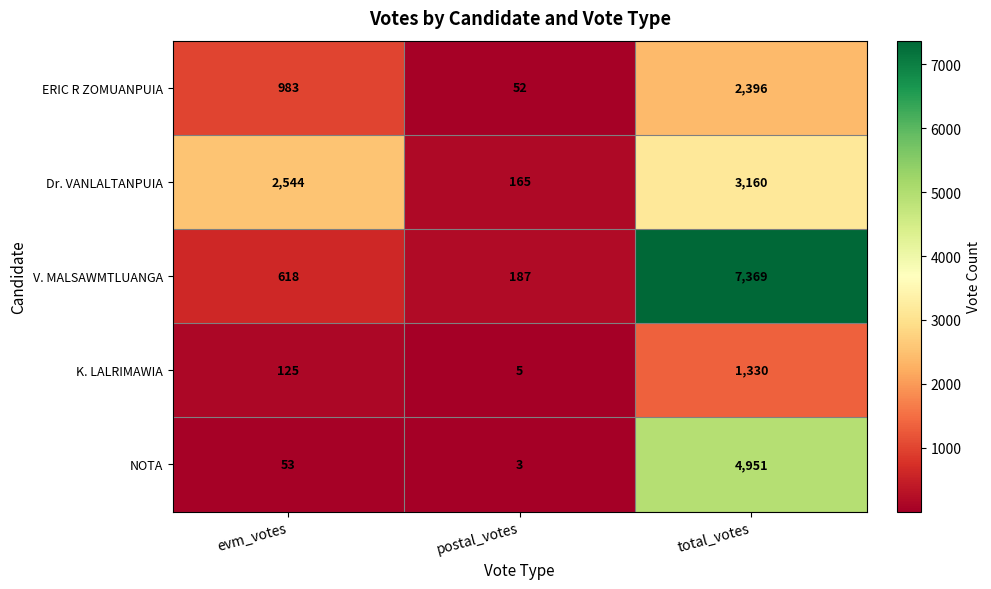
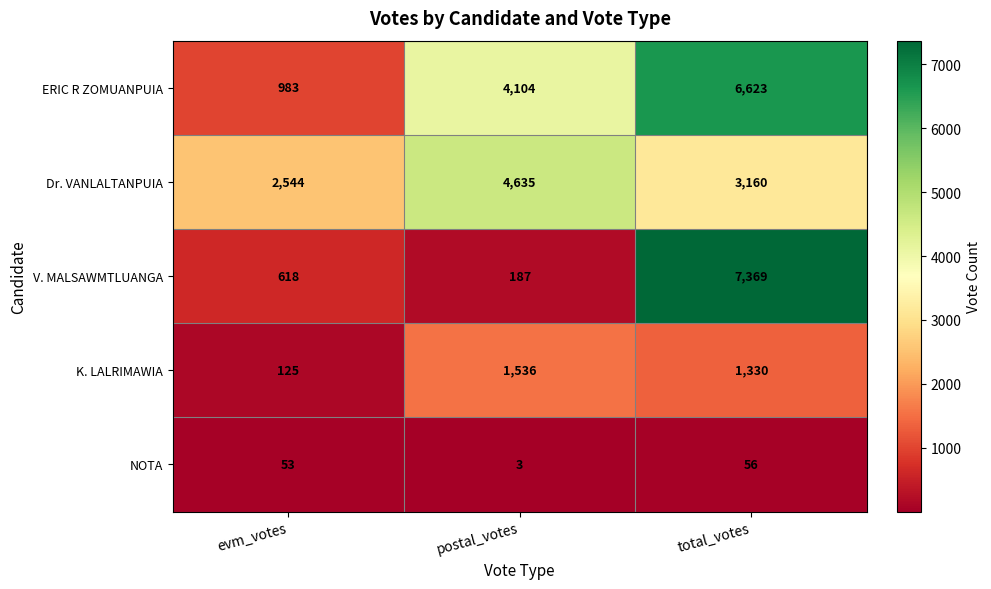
  {
    "ERIC R ZOMUANPUIA": {
      "evm_votes": "983",
-     "postal_votes": "52",
-     "total_votes": "2,396"
+     "postal_votes": "4,104",
+     "total_votes": "6,623"
    },
    "Dr. VANLALTANPUIA": {
      "evm_votes": "2,544",
-     "postal_votes": "165",
+     "postal_votes": "4,635",
      "total_votes": "3,160"
    },
    "V. MALSAWMTLUANGA": {
      "evm_votes": "618",
      "postal_votes": "187",
      "total_votes": "7,369"
    },
    "K. LALRIMAWIA": {
      "evm_votes": "125",
-     "postal_votes": "5",
+     "postal_votes": "1,536",
      "total_votes": "1,330"
    },
    "NOTA": {
      "evm_votes": "53",
      "postal_votes": "3",
-     "total_votes": "4,951"
+     "total_votes": "56"
    }
  }
